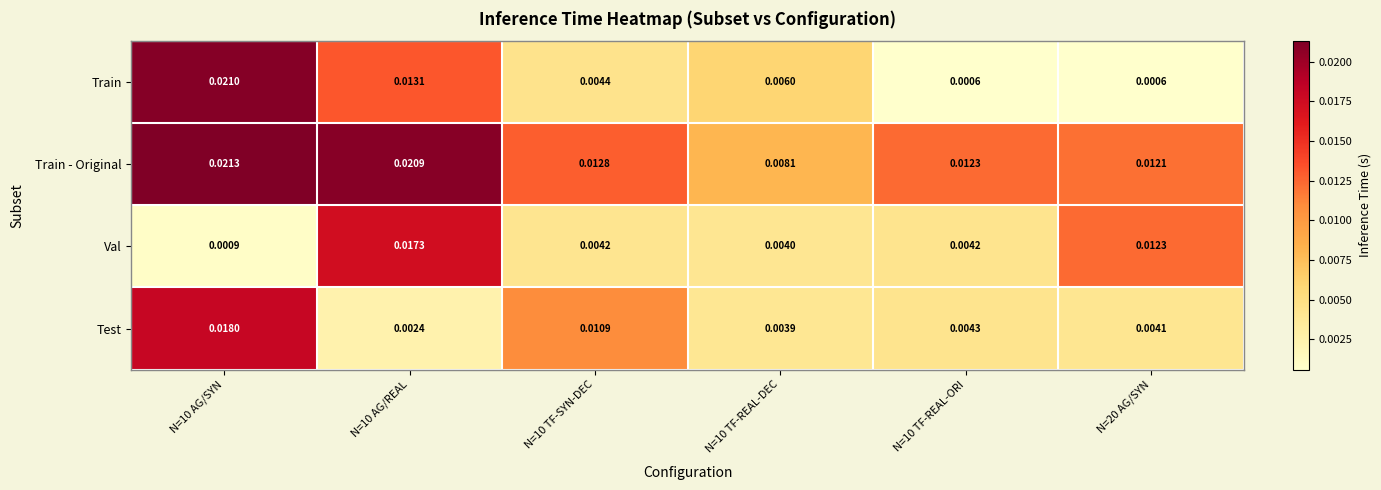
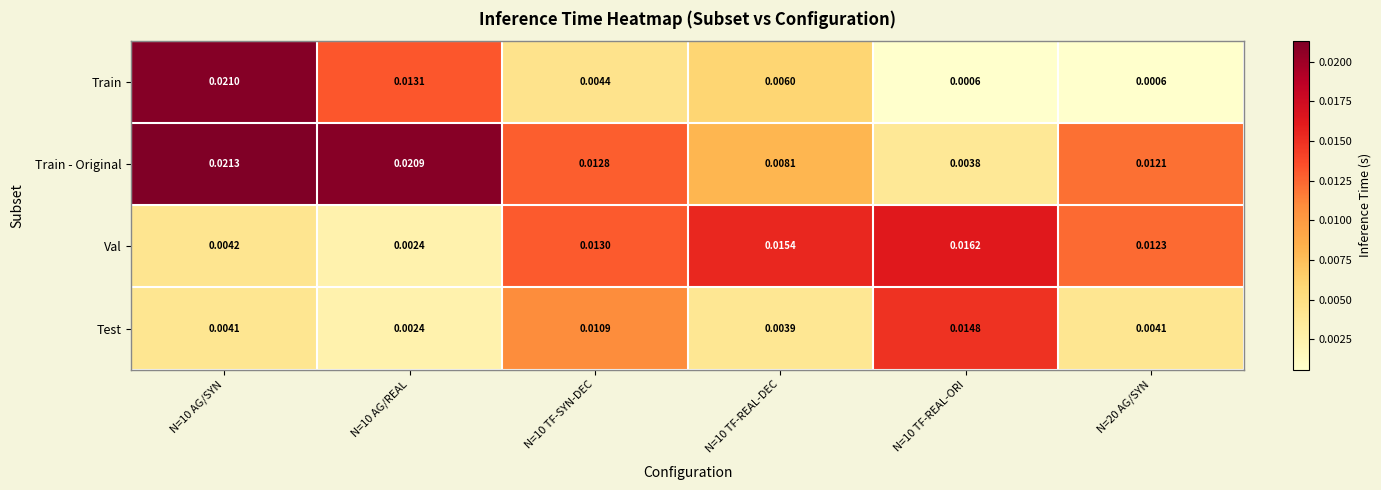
  {
    "Train": {
      "N=10 AG/SYN": 0.0210,
      "N=10 AG/REAL": 0.0131,
      "N=10 TF-SYN-DEC": 0.0044,
      "N=10 TF-REAL-DEC": 0.0060,
      "N=10 TF-REAL-ORI": 0.0006,
      "N=20 AG/SYN": 0.0006
    },
    "Train - Original": {
      "N=10 AG/SYN": 0.0213,
      "N=10 AG/REAL": 0.0209,
      "N=10 TF-SYN-DEC": 0.0128,
      "N=10 TF-REAL-DEC": 0.0081,
-     "N=10 TF-REAL-ORI": 0.0123,
+     "N=10 TF-REAL-ORI": 0.0038,
      "N=20 AG/SYN": 0.0121
    },
    "Val": {
-     "N=10 AG/SYN": 0.0009,
-     "N=10 AG/REAL": 0.0173,
-     "N=10 TF-SYN-DEC": 0.0042,
-     "N=10 TF-REAL-DEC": 0.0040,
-     "N=10 TF-REAL-ORI": 0.0042,
+     "N=10 AG/SYN": 0.0042,
+     "N=10 AG/REAL": 0.0024,
+     "N=10 TF-SYN-DEC": 0.0130,
+     "N=10 TF-REAL-DEC": 0.0154,
+     "N=10 TF-REAL-ORI": 0.0162,
      "N=20 AG/SYN": 0.0123
    },
    "Test": {
-     "N=10 AG/SYN": 0.0180,
+     "N=10 AG/SYN": 0.0041,
      "N=10 AG/REAL": 0.0024,
      "N=10 TF-SYN-DEC": 0.0109,
      "N=10 TF-REAL-DEC": 0.0039,
-     "N=10 TF-REAL-ORI": 0.0043,
+     "N=10 TF-REAL-ORI": 0.0148,
      "N=20 AG/SYN": 0.0041
    }
  }
